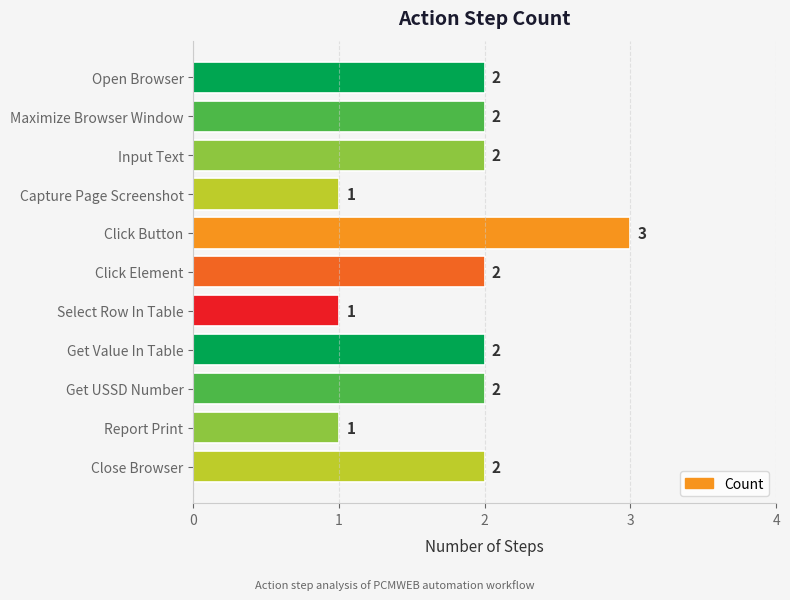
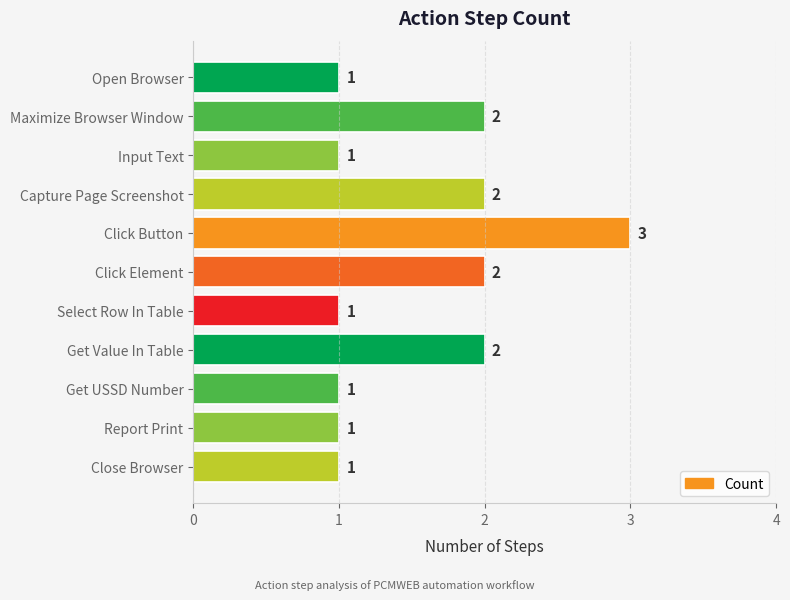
  {
-   "Open Browser": 2,
+   "Open Browser": 1,
    "Maximize Browser Window": 2,
-   "Input Text": 2,
-   "Capture Page Screenshot": 1,
+   "Input Text": 1,
+   "Capture Page Screenshot": 2,
    "Click Button": 3,
    "Click Element": 2,
    "Select Row In Table": 1,
    "Get Value In Table": 2,
-   "Get USSD Number": 2,
+   "Get USSD Number": 1,
    "Report Print": 1,
-   "Close Browser": 2
+   "Close Browser": 1
  }
